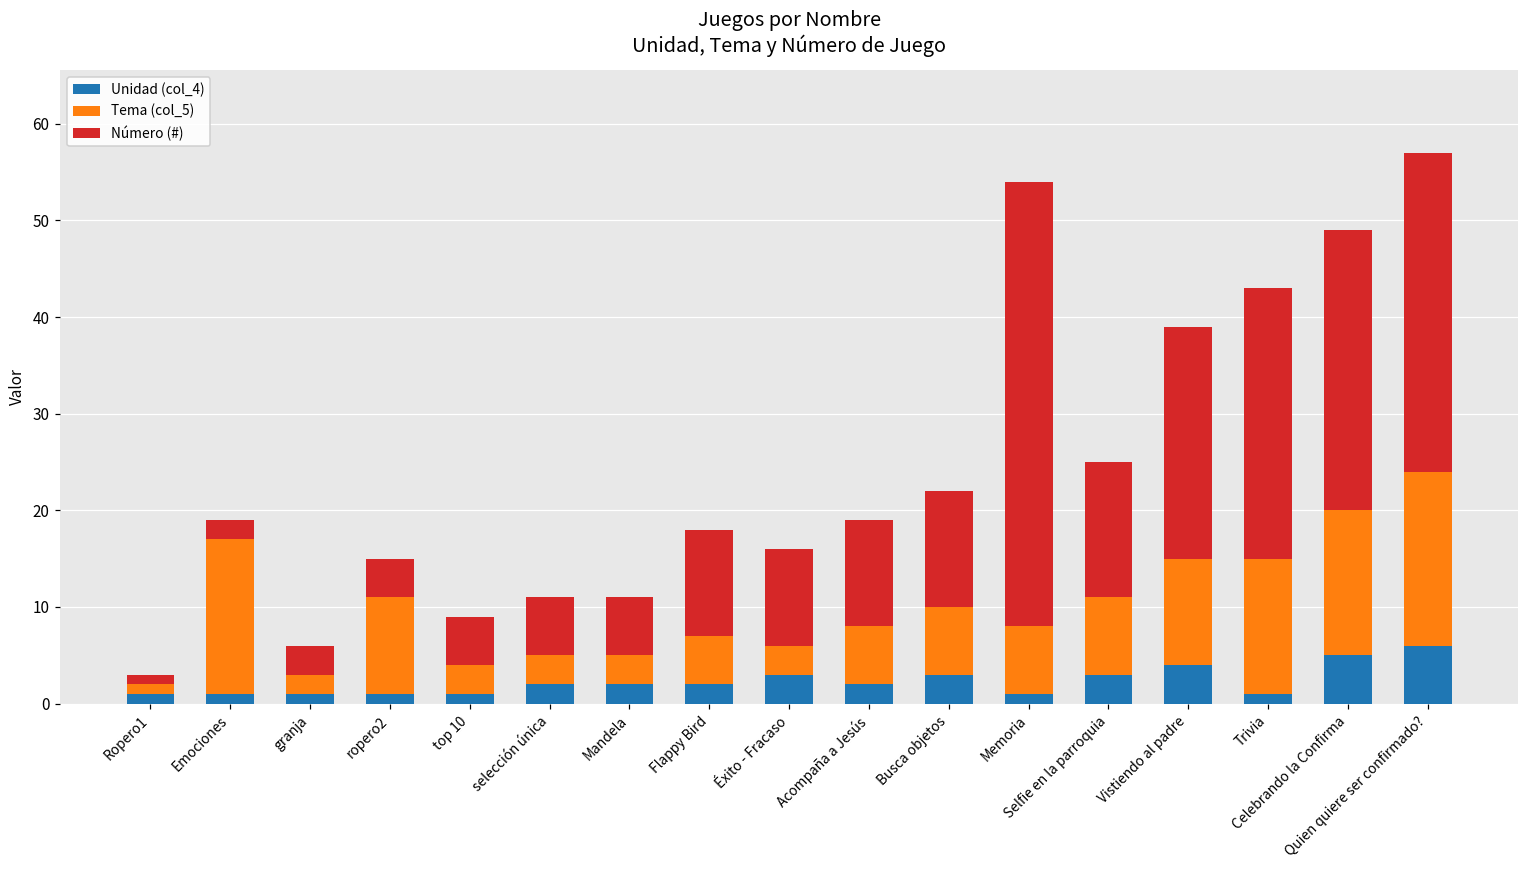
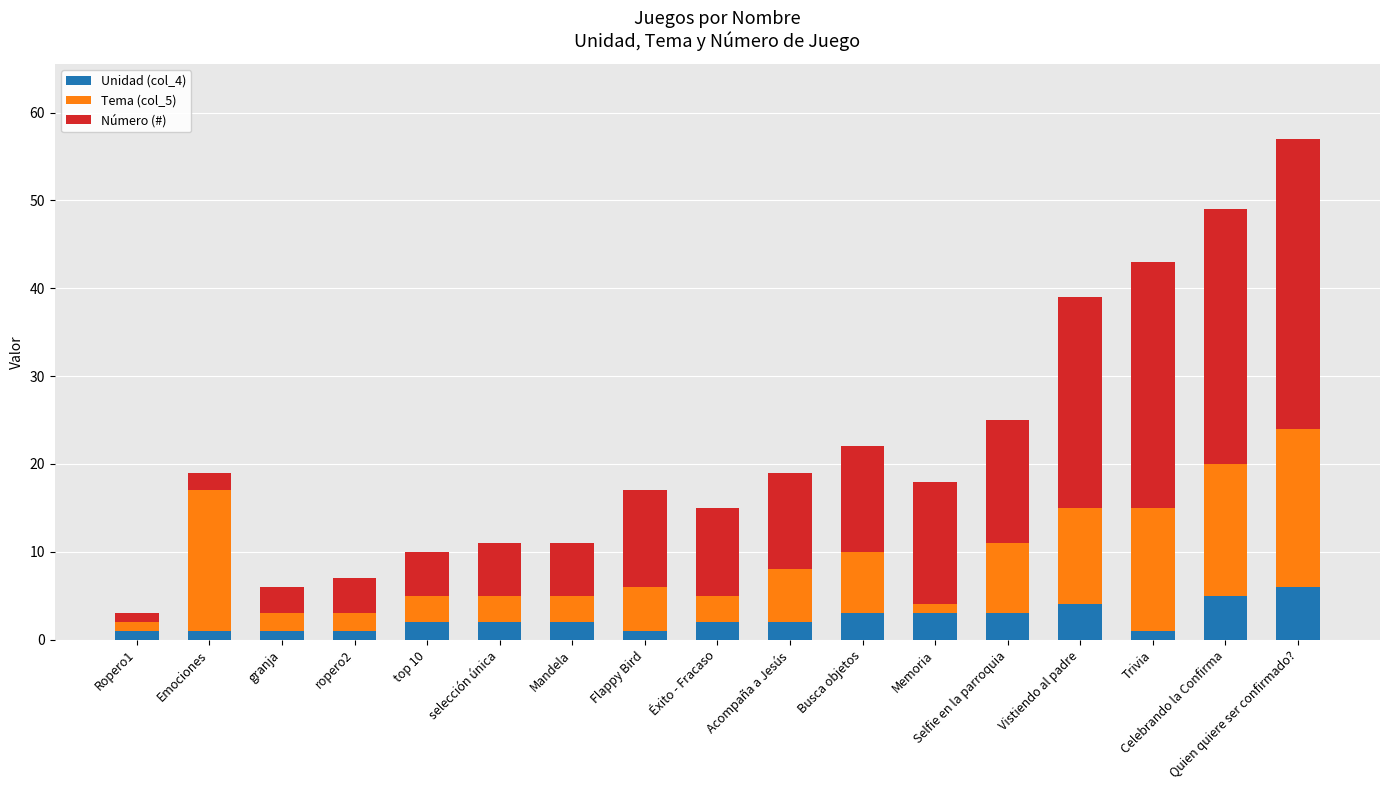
  {
    "Unidad (col_4)": {
      "Ropero1": 1,
      "Emociones": 1,
      "granja": 1,
      "ropero2": 1,
-     "top 10": 1,
+     "top 10": 2,
      "selección única": 2,
      "Mandela": 2,
-     "Flappy Bird": 2,
-     "Éxito - Fracaso": 3,
+     "Flappy Bird": 1,
+     "Éxito - Fracaso": 2,
      "Acompaña a Jesús": 2,
      "Busca objetos": 3,
-     "Memoria": 1,
+     "Memoria": 3,
      "Selfie en la parroquia": 3,
      "Vistiendo al padre": 4,
      "Trivia": 1,
      "Celebrando la Confirma": 5,
      "Quien quiere ser confirmado?": 6
    },
    "Tema (col_5)": {
      "Ropero1": 1,
      "Emociones": 16,
      "granja": 2,
-     "ropero2": 10,
+     "ropero2": 2,
      "top 10": 3,
      "selección única": 3,
      "Mandela": 3,
      "Flappy Bird": 5,
      "Éxito - Fracaso": 3,
      "Acompaña a Jesús": 6,
      "Busca objetos": 7,
-     "Memoria": 7,
+     "Memoria": 1,
      "Selfie en la parroquia": 8,
      "Vistiendo al padre": 11,
      "Trivia": 14,
      "Celebrando la Confirma": 15,
      "Quien quiere ser confirmado?": 18
    },
    "Número (#)": {
      "Ropero1": 1,
      "Emociones": 2,
      "granja": 3,
      "ropero2": 4,
      "top 10": 5,
      "selección única": 6,
      "Mandela": 6,
      "Flappy Bird": 11,
      "Éxito - Fracaso": 10,
      "Acompaña a Jesús": 11,
      "Busca objetos": 12,
-     "Memoria": 46,
+     "Memoria": 14,
      "Selfie en la parroquia": 14,
      "Vistiendo al padre": 24,
      "Trivia": 28,
      "Celebrando la Confirma": 29,
      "Quien quiere ser confirmado?": 33
    }
  }
